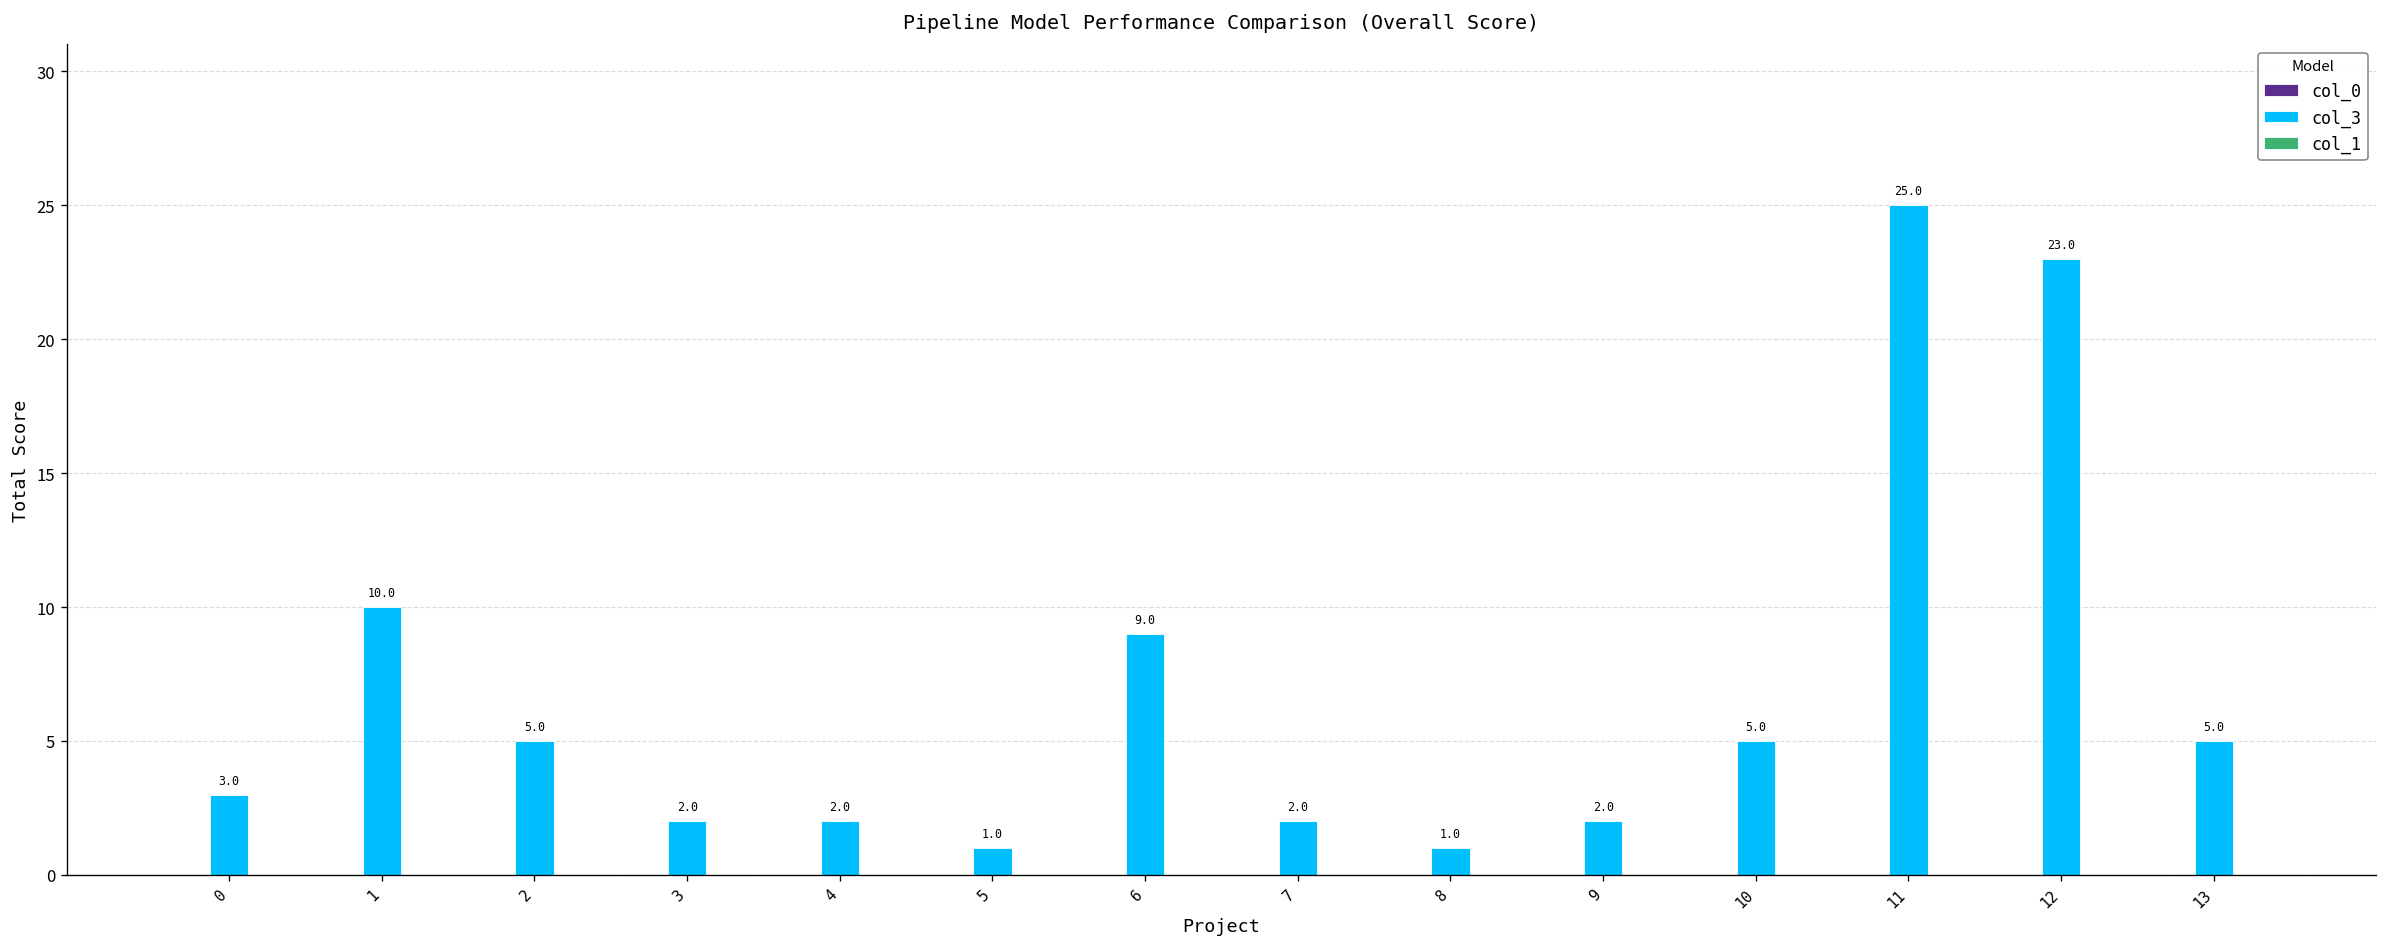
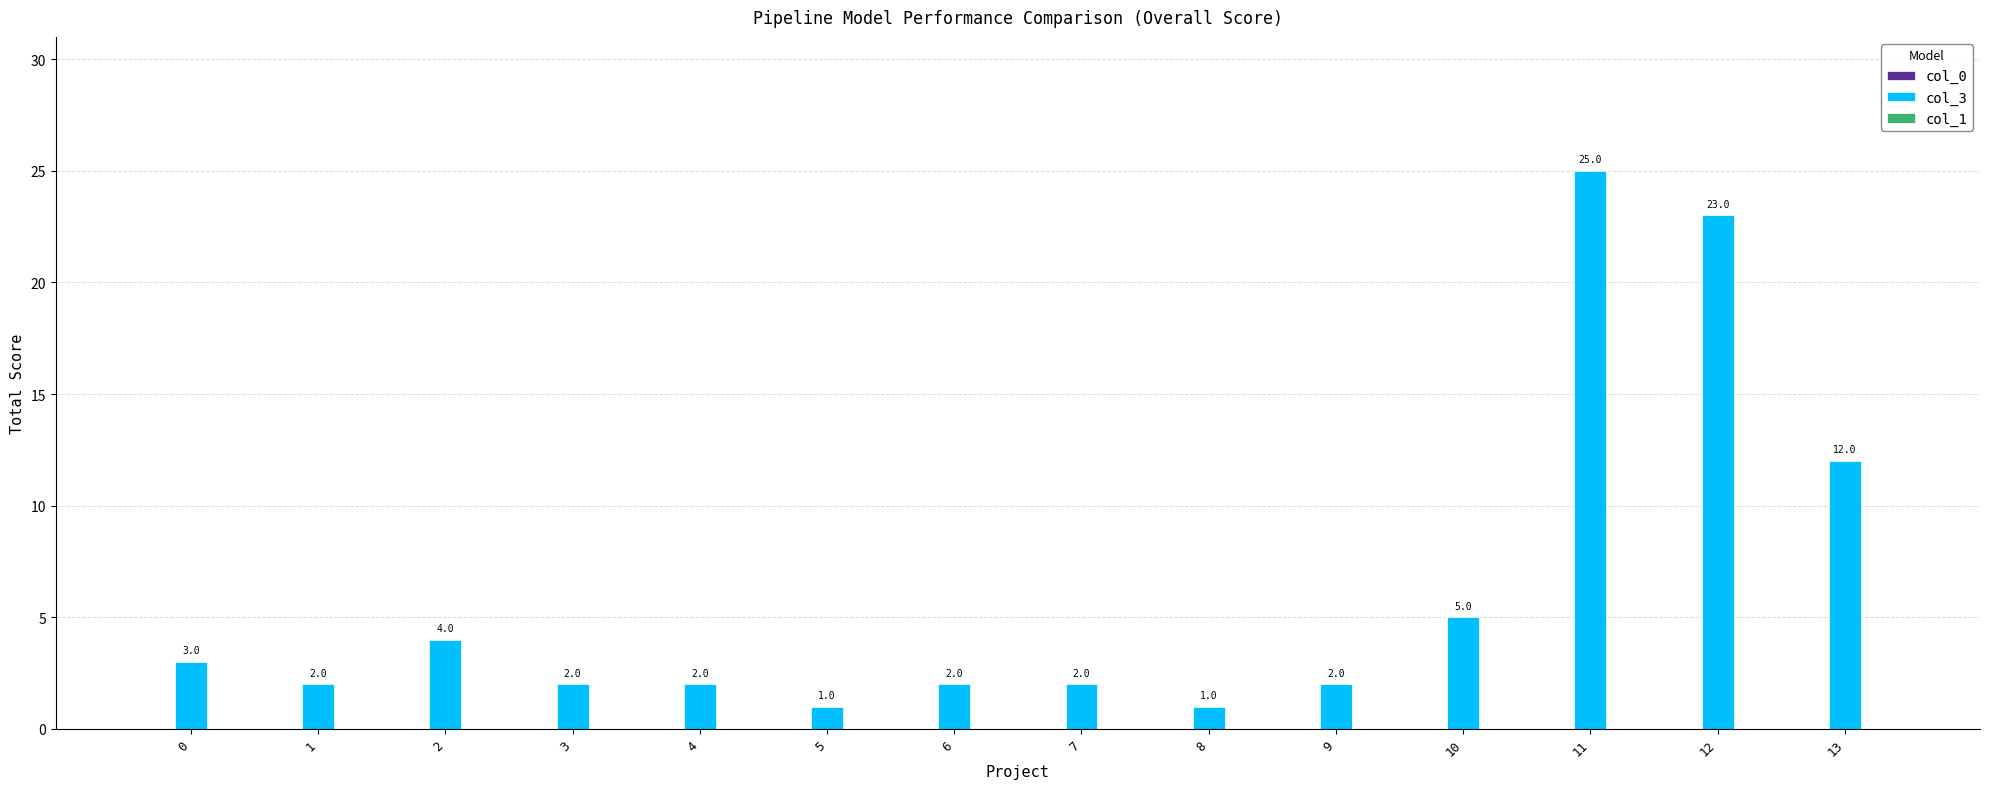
  {
    "col_0": {
      "0": 0.0,
      "1": 0.0,
      "2": 0.0,
      "3": 0.0,
      "4": 0.0,
      "5": 0.0,
      "6": 0.0,
      "7": 0.0,
      "8": 0.0,
      "9": 0.0,
      "10": 0.0,
      "11": 0.0,
      "12": 0.0,
      "13": 0.0
    },
    "col_3": {
      "0": 3.0,
-     "1": 10.0,
-     "2": 5.0,
+     "1": 2.0,
+     "2": 4.0,
      "3": 2.0,
      "4": 2.0,
      "5": 1.0,
-     "6": 9.0,
+     "6": 2.0,
      "7": 2.0,
      "8": 1.0,
      "9": 2.0,
      "10": 5.0,
      "11": 25.0,
      "12": 23.0,
-     "13": 5.0
+     "13": 12.0
    },
    "col_1": {
      "0": 0.0,
      "1": 0.0,
      "2": 0.0,
      "3": 0.0,
      "4": 0.0,
      "5": 0.0,
      "6": 0.0,
      "7": 0.0,
      "8": 0.0,
      "9": 0.0,
      "10": 0.0,
      "11": 0.0,
      "12": 0.0,
      "13": 0.0
    }
  }
